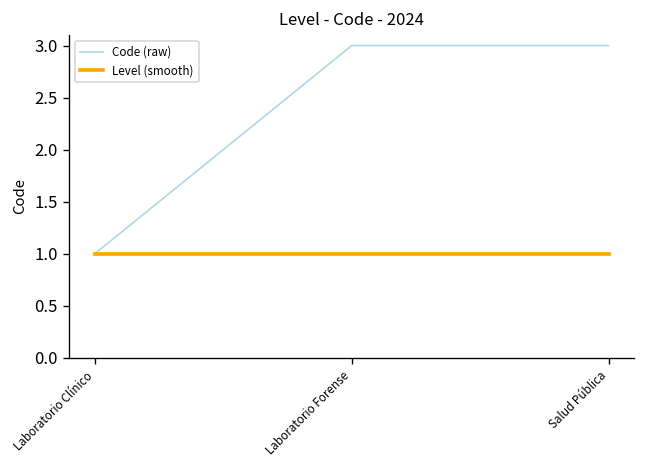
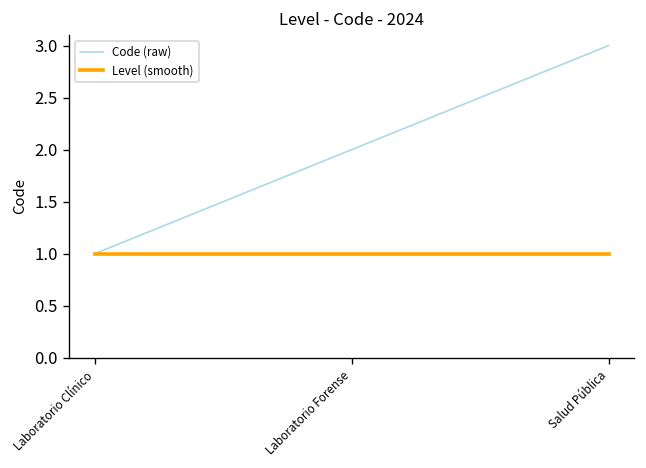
  {
    "Code (raw)": {
-     "Laboratorio Forense": 3,
+     "Laboratorio Forense": 2,
      "Salud Pública": 3
    },
    "Level (smooth)": {
      "Laboratorio Forense": 1,
      "Salud Pública": 1
    }
  }
